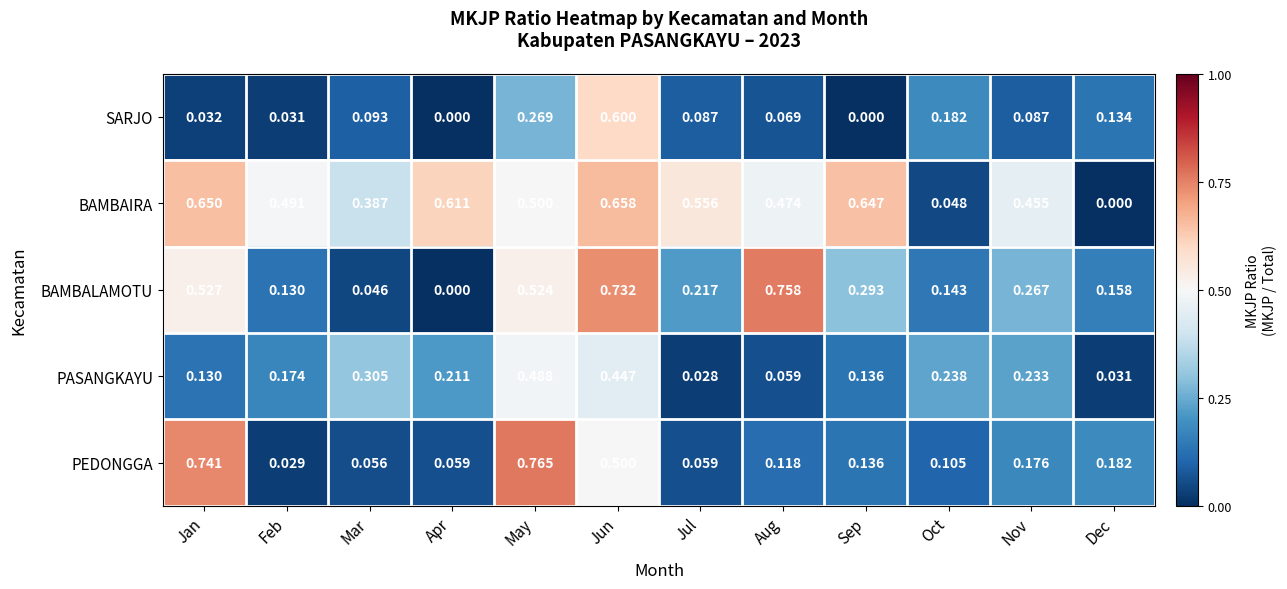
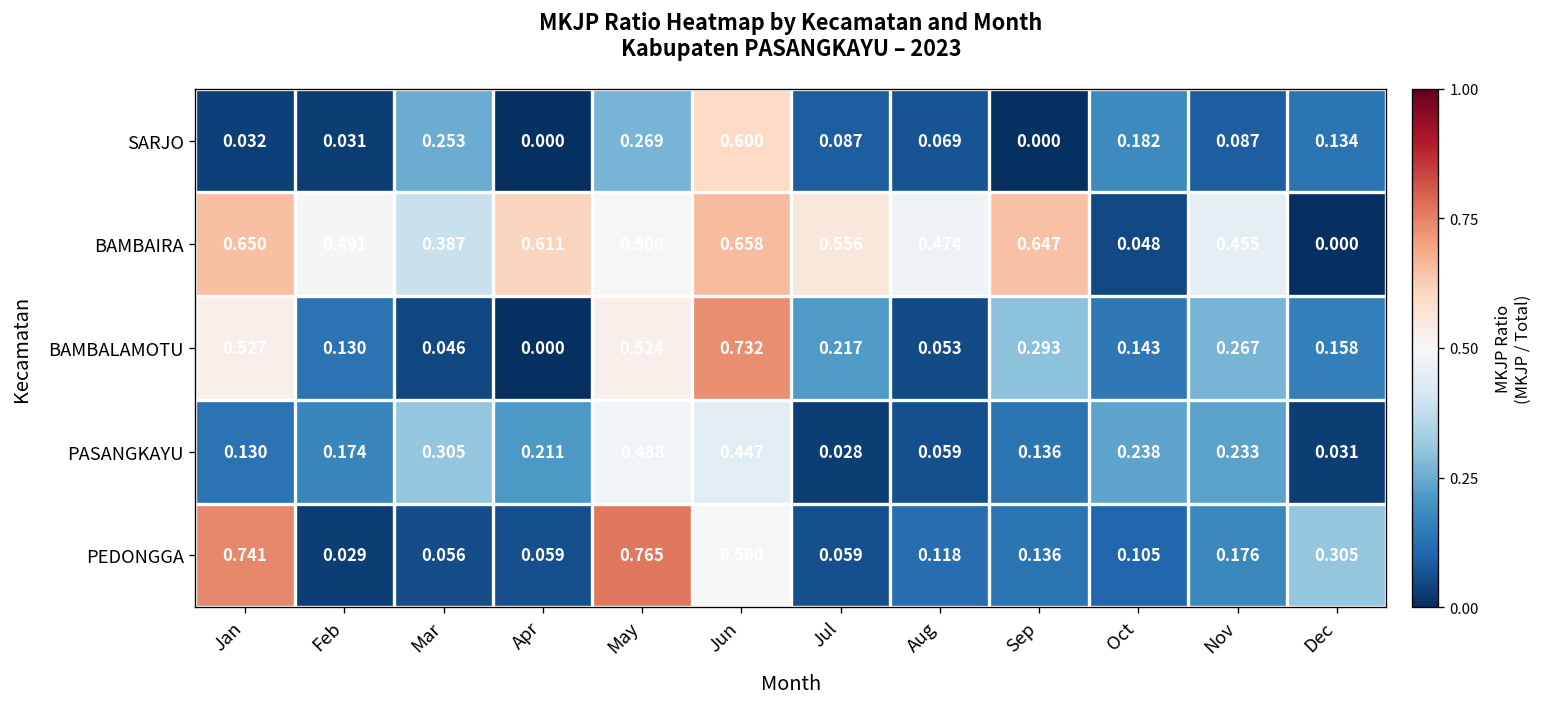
  {
    "SARJO": {
      "Jan": 0.032,
      "Feb": 0.031,
-     "Mar": 0.093,
+     "Mar": 0.253,
      "Apr": 0.000,
      "May": 0.269,
      "Jun": 0.600,
      "Jul": 0.087,
      "Aug": 0.069,
      "Sep": 0.000,
      "Oct": 0.182,
      "Nov": 0.087,
      "Dec": 0.134
    },
    "BAMBAIRA": {
      "Jan": 0.650,
      "Mar": 0.387,
      "Apr": 0.611,
      "Jun": 0.658,
      "Sep": 0.647,
      "Oct": 0.048,
      "Dec": 0.000
    },
    "BAMBALAMOTU": {
      "Feb": 0.130,
      "Mar": 0.046,
      "Apr": 0.000,
      "Jun": 0.732,
      "Jul": 0.217,
-     "Aug": 0.758,
+     "Aug": 0.053,
      "Sep": 0.293,
      "Oct": 0.143,
      "Nov": 0.267,
      "Dec": 0.158
    },
    "PASANGKAYU": {
      "Jan": 0.130,
      "Feb": 0.174,
      "Mar": 0.305,
      "Apr": 0.211,
      "Jul": 0.028,
      "Aug": 0.059,
      "Sep": 0.136,
      "Oct": 0.238,
      "Nov": 0.233,
      "Dec": 0.031
    },
    "PEDONGGA": {
      "Jan": 0.741,
      "Feb": 0.029,
      "Mar": 0.056,
      "Apr": 0.059,
      "May": 0.765,
      "Jul": 0.059,
      "Aug": 0.118,
      "Sep": 0.136,
      "Oct": 0.105,
      "Nov": 0.176,
-     "Dec": 0.182
+     "Dec": 0.305
    }
  }
